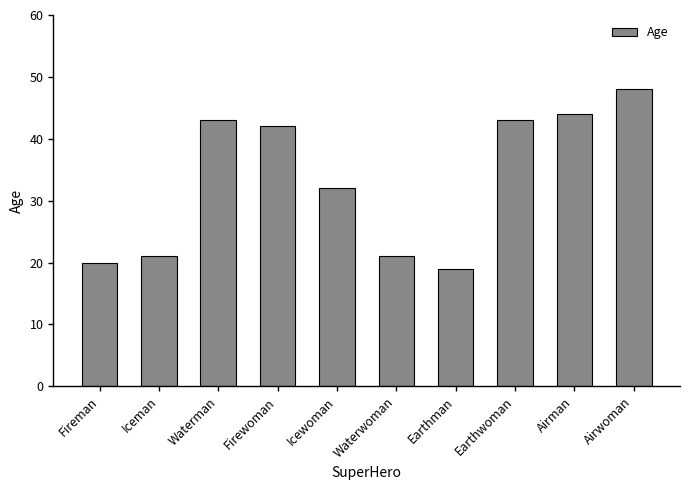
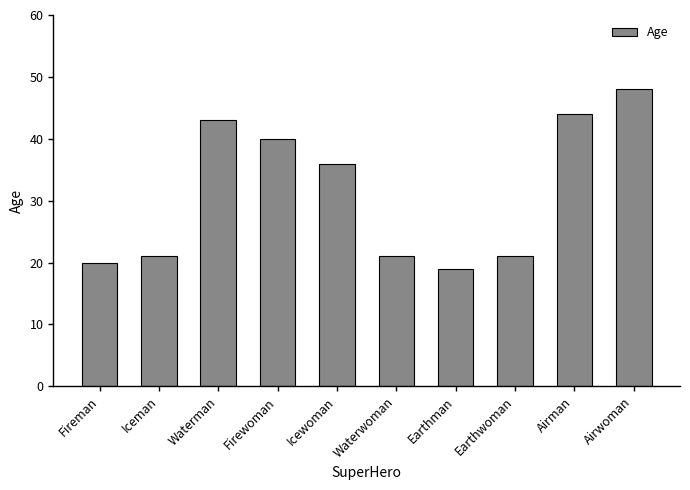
  {
    "Fireman": 20,
    "Iceman": 21,
    "Waterman": 43,
-   "Firewoman": 42,
-   "Icewoman": 32,
+   "Firewoman": 40,
+   "Icewoman": 36,
    "Waterwoman": 21,
    "Earthman": 19,
-   "Earthwoman": 43,
+   "Earthwoman": 21,
    "Airman": 44,
    "Airwoman": 48
  }
